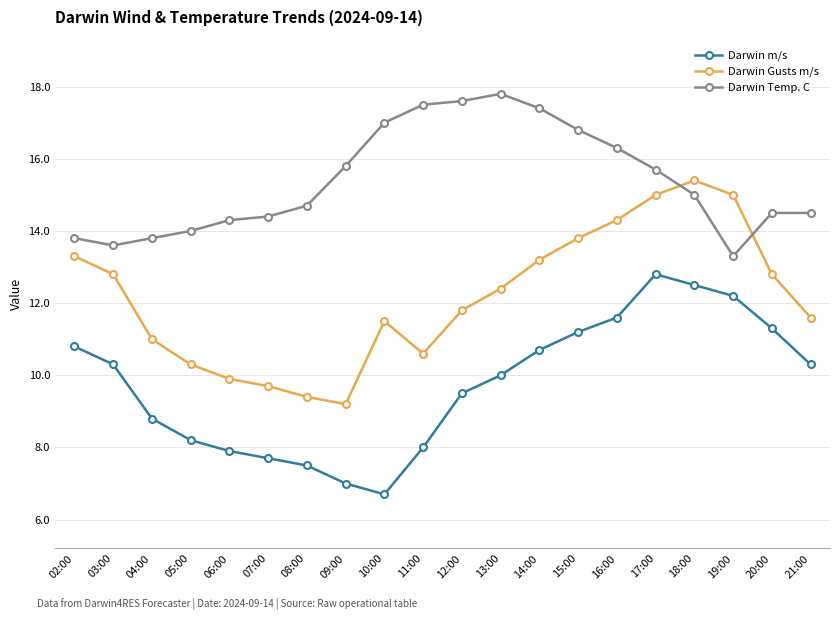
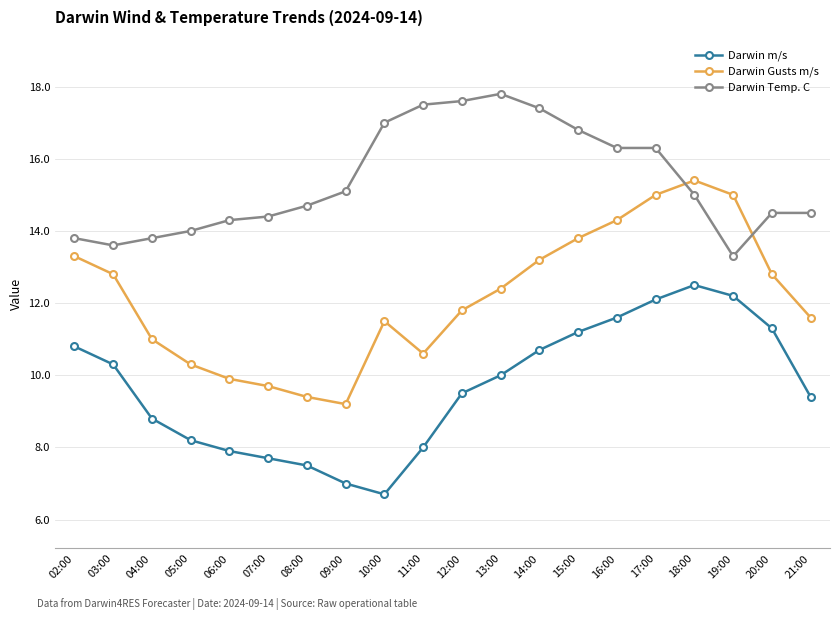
  {
    "Darwin m/s": {
      "02:00": 10.8,
      "03:00": 10.3,
      "04:00": 8.8,
      "05:00": 8.2,
      "06:00": 7.9,
      "07:00": 7.7,
      "08:00": 7.5,
      "09:00": 7.0,
      "10:00": 6.7,
      "11:00": 8.0,
      "12:00": 9.5,
      "13:00": 10.0,
      "14:00": 10.7,
      "15:00": 11.2,
      "16:00": 11.6,
-     "17:00": 12.8,
+     "17:00": 12.1,
      "18:00": 12.5,
      "19:00": 12.2,
      "20:00": 11.3,
-     "21:00": 10.3
+     "21:00": 9.4
    },
    "Darwin Gusts m/s": {
      "02:00": 13.3,
      "03:00": 12.8,
      "04:00": 11.0,
      "05:00": 10.3,
      "06:00": 9.9,
      "07:00": 9.7,
      "08:00": 9.4,
      "09:00": 9.2,
      "10:00": 11.5,
      "11:00": 10.6,
      "12:00": 11.8,
      "13:00": 12.4,
      "14:00": 13.2,
      "15:00": 13.8,
      "16:00": 14.3,
      "17:00": 15.0,
      "18:00": 15.4,
      "19:00": 15.0,
      "20:00": 12.8,
      "21:00": 11.6
    },
    "Darwin Temp. C": {
      "02:00": 13.8,
      "03:00": 13.6,
      "04:00": 13.8,
      "05:00": 14.0,
      "06:00": 14.3,
      "07:00": 14.4,
      "08:00": 14.7,
-     "09:00": 15.8,
+     "09:00": 15.1,
      "10:00": 17.0,
      "11:00": 17.5,
      "12:00": 17.6,
      "13:00": 17.8,
      "14:00": 17.4,
      "15:00": 16.8,
      "16:00": 16.3,
-     "17:00": 15.7,
+     "17:00": 16.3,
      "18:00": 15.0,
      "19:00": 13.3,
      "20:00": 14.5,
      "21:00": 14.5
    }
  }
